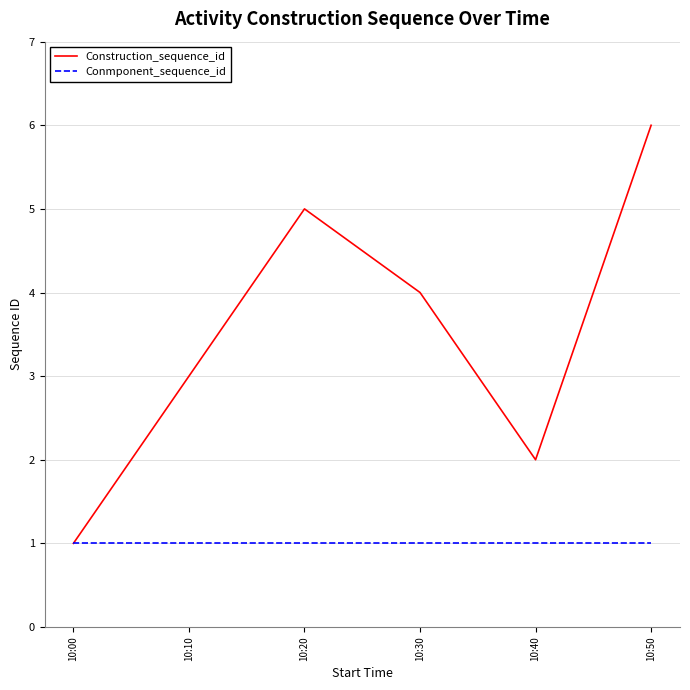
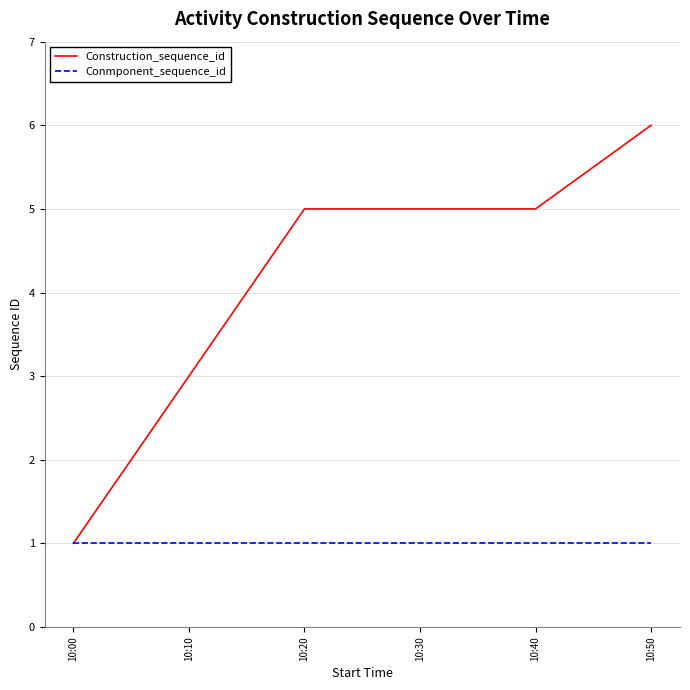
  {
    "Construction_sequence_id": {
      "10:10": 3,
      "10:20": 5,
-     "10:30": 4,
-     "10:40": 2,
+     "10:30": 5,
+     "10:40": 5,
      "10:50": 6
    },
    "Conmponent_sequence_id": {
      "10:10": 1,
      "10:20": 1,
      "10:30": 1,
      "10:40": 1,
      "10:50": 1
    }
  }
